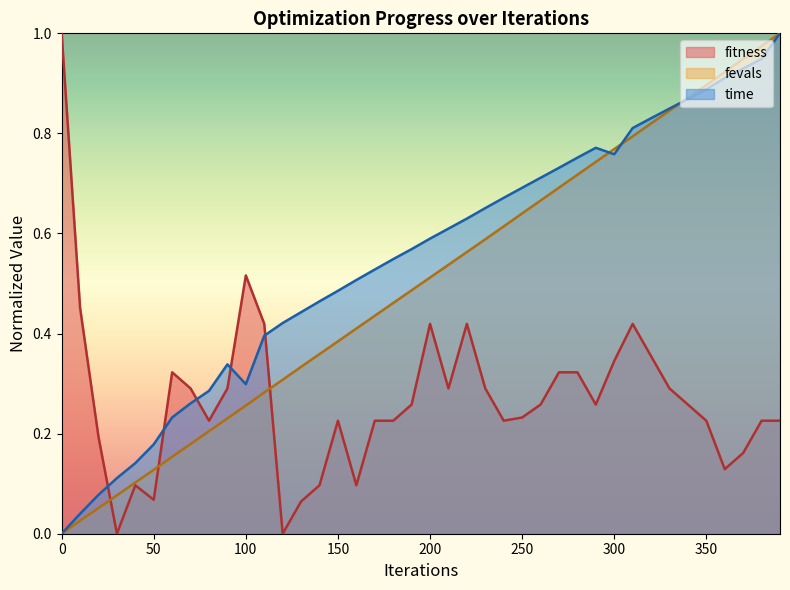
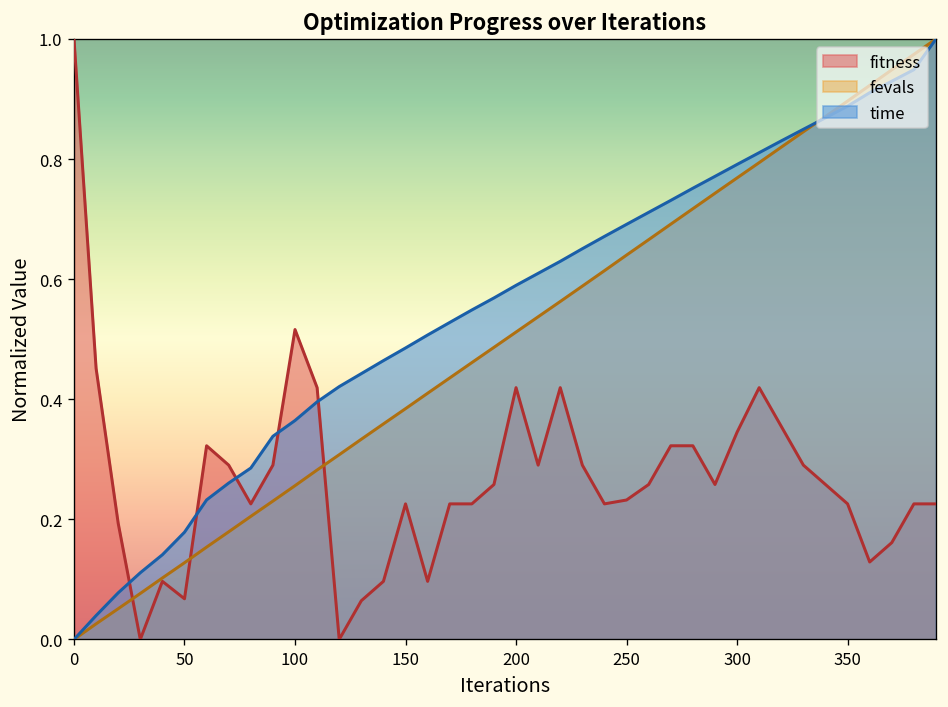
  {
    "fitness": {
      "0": 1.00,
      "50": 0.07,
      "100": 0.52,
      "150": 0.23,
      "200": 0.42,
      "250": 0.23,
      "300": 0.35,
      "350": 0.23
    },
    "fevals": {
      "50": 0.13,
      "100": 0.26,
      "150": 0.38,
      "200": 0.51,
      "250": 0.64,
      "300": 0.77
    },
    "time": {
      "50": 0.18,
-     "100": 0.30,
+     "100": 0.36,
      "150": 0.49,
      "200": 0.59,
      "250": 0.69,
-     "300": 0.76
+     "300": 0.79
    }
  }
